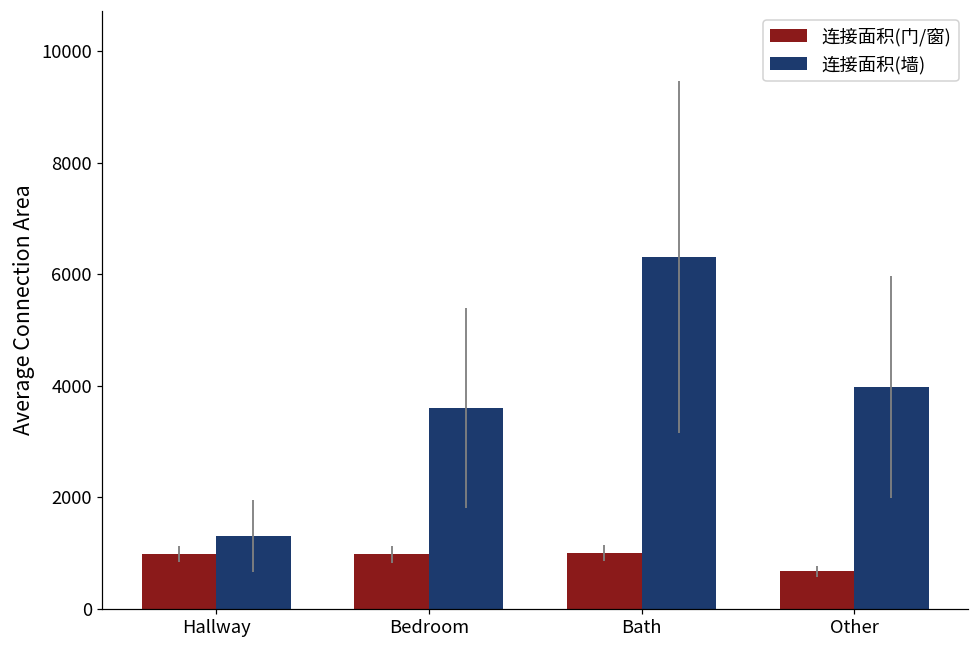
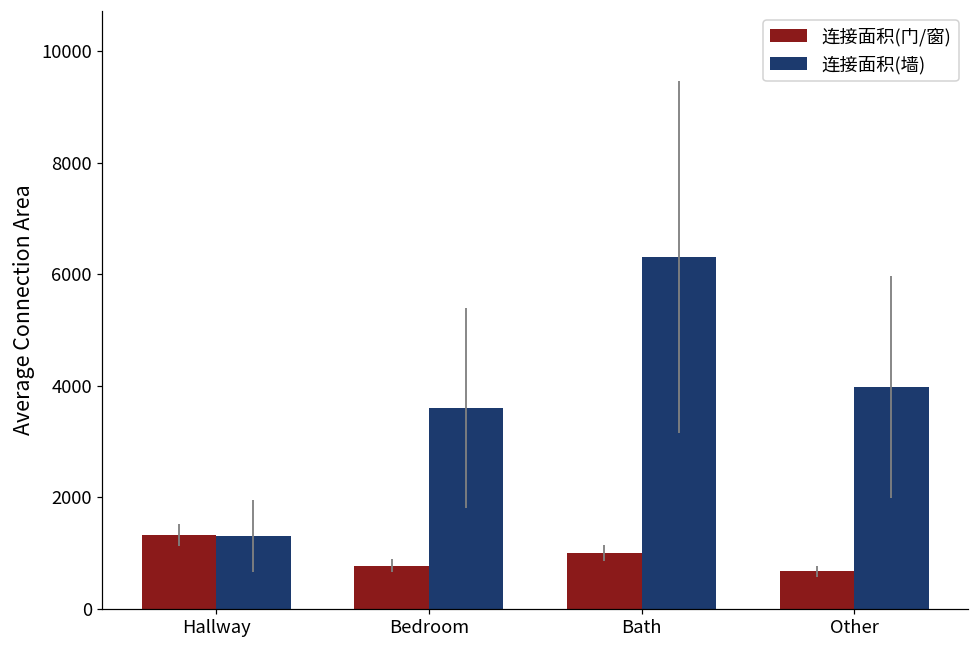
  {
    "连接面积(门/窗)": {
-     "Hallway": 1000,
-     "Bedroom": 1000,
+     "Hallway": 1300,
+     "Bedroom": 800,
      "Bath": 1000,
      "Other": 700
    },
    "连接面积(墙)": {
      "Hallway": 1300,
      "Bedroom": 3600,
      "Bath": 6300,
      "Other": 4000
    }
  }
